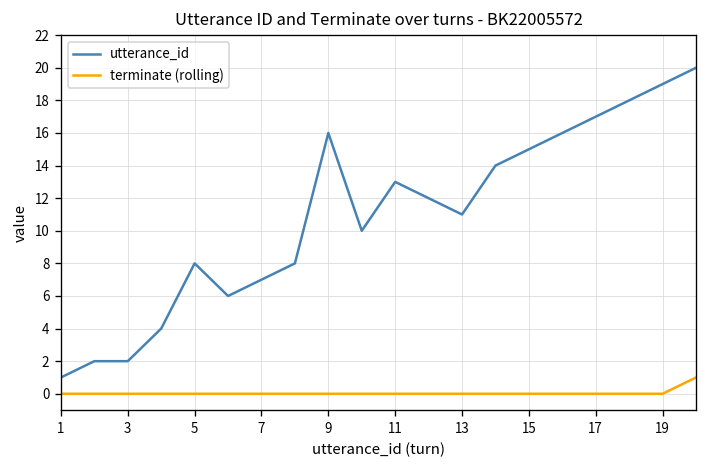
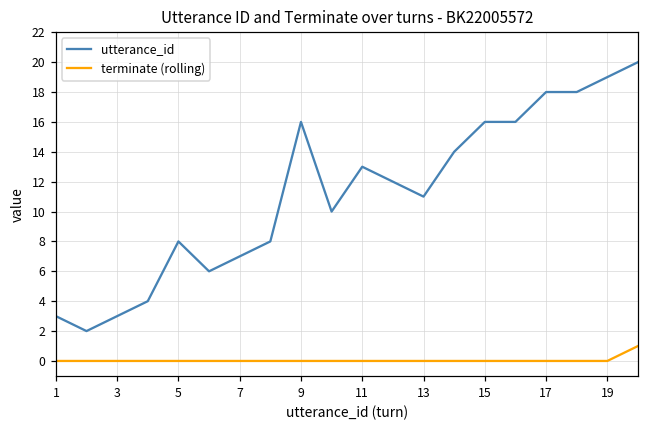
  {
    "utterance_id": {
-     "1": 1,
-     "3": 2,
+     "1": 3,
+     "3": 3,
      "5": 8,
      "7": 7,
      "9": 16,
      "11": 13,
      "13": 11,
-     "15": 15,
-     "17": 17,
+     "15": 16,
+     "17": 18,
      "19": 19
    },
    "terminate (rolling)": {
      "1": 0,
      "3": 0,
      "5": 0,
      "7": 0,
      "9": 0,
      "11": 0,
      "13": 0,
      "15": 0,
      "17": 0,
      "19": 0
    }
  }
